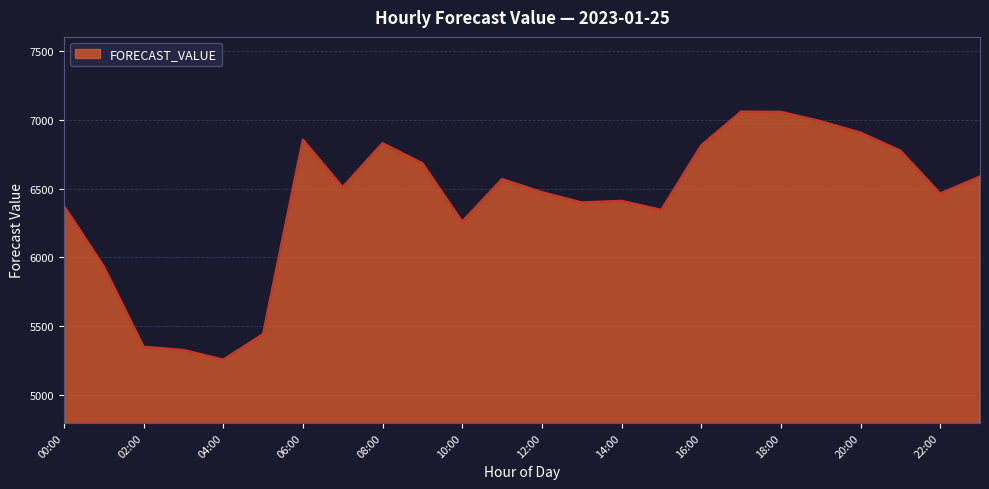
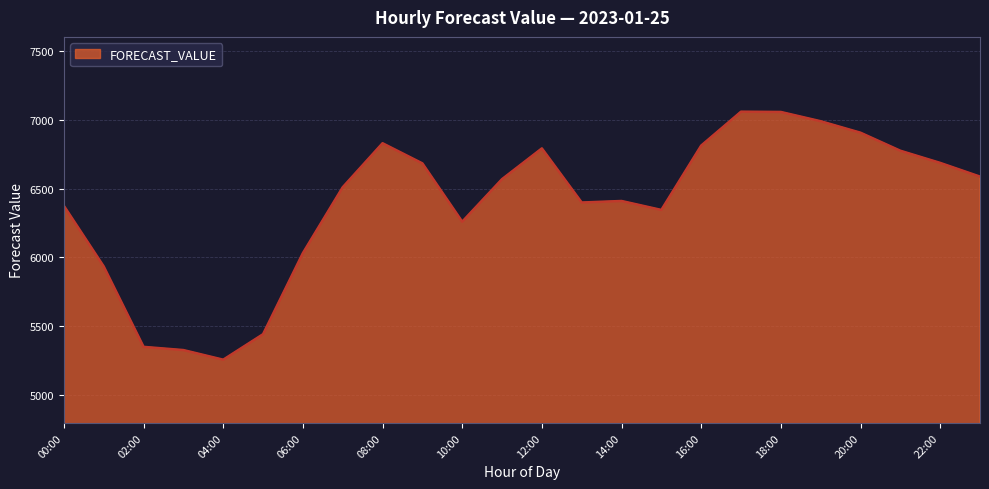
  {
    "00:00": 6370,
    "02:00": 5350,
    "04:00": 5260,
-   "06:00": 6850,
+   "06:00": 6030,
    "08:00": 6830,
    "10:00": 6260,
-   "12:00": 6470,
+   "12:00": 6790,
    "14:00": 6410,
    "16:00": 6810,
    "18:00": 7060,
    "20:00": 6910,
-   "22:00": 6460
+   "22:00": 6690
  }
